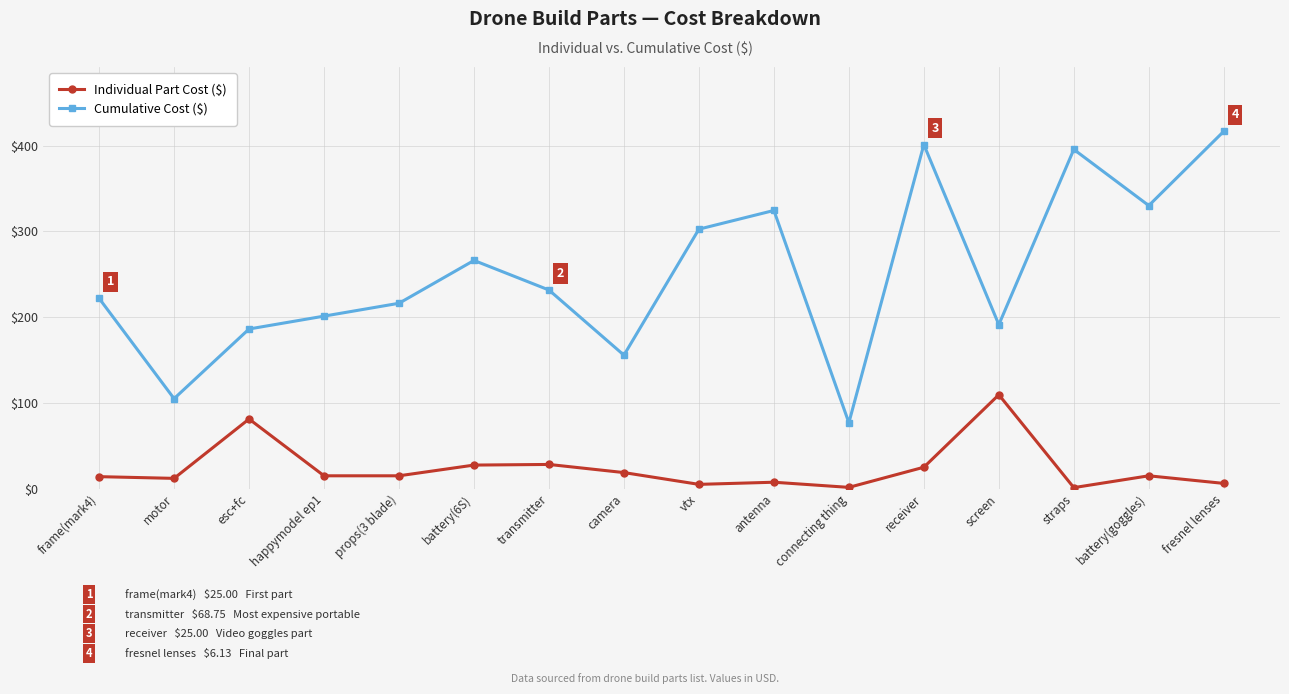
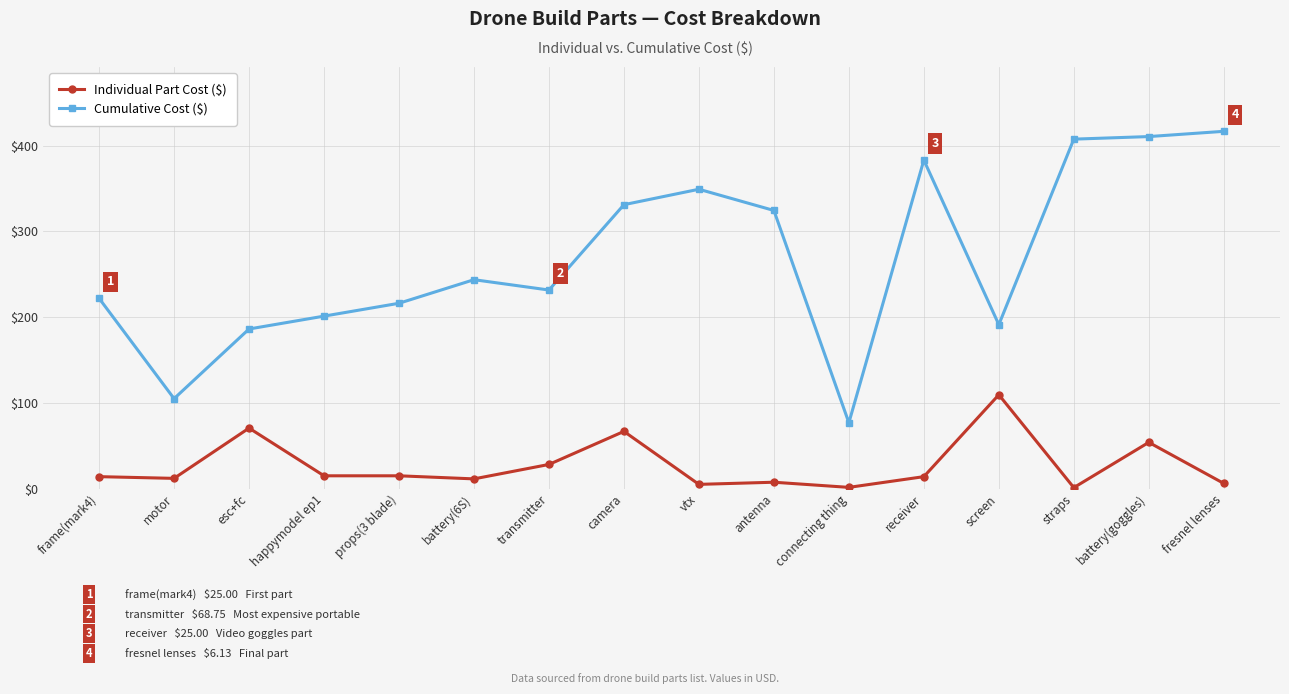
  {
    "Individual Part Cost ($)": {
      "frame(mark4)": "$10",
      "motor": "$10",
-     "esc+fc": "$80",
+     "esc+fc": "$70",
      "happymodel ep1": "$20",
      "props(3 blade)": "$20",
-     "battery(6S)": "$30",
+     "battery(6S)": "$10",
      "transmitter": "$30",
-     "camera": "$20",
+     "camera": "$70",
      "vtx": "$10",
      "antenna": "$10",
      "connecting thing": "$0",
-     "receiver": "$30",
+     "receiver": "$10",
      "screen": "$110",
      "straps": "$0",
-     "battery(goggles)": "$20",
+     "battery(goggles)": "$50",
      "fresnel lenses": "$10"
    },
    "Cumulative Cost ($)": {
      "motor": "$110",
      "esc+fc": "$190",
      "happymodel ep1": "$200",
      "props(3 blade)": "$220",
-     "battery(6S)": "$270",
-     "camera": "$160",
-     "vtx": "$300",
+     "battery(6S)": "$240",
+     "camera": "$330",
+     "vtx": "$350",
      "antenna": "$320",
      "connecting thing": "$80",
-     "receiver": "$400",
+     "receiver": "$380",
      "screen": "$190",
-     "straps": "$400",
-     "battery(goggles)": "$330"
+     "straps": "$410",
+     "battery(goggles)": "$410"
    }
  }
